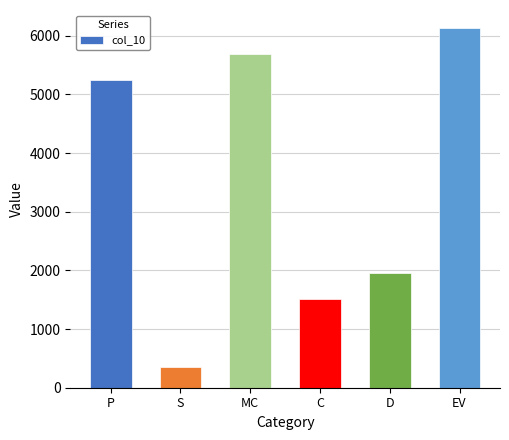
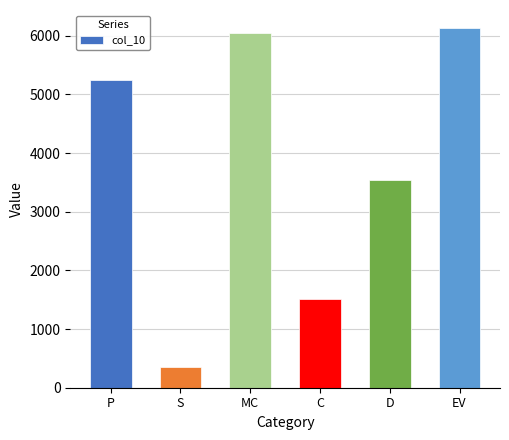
  {
    "P": 5200,
    "S": 300,
-   "MC": 5700,
+   "MC": 6000,
    "C": 1500,
-   "D": 1900,
+   "D": 3500,
    "EV": 6100
  }
